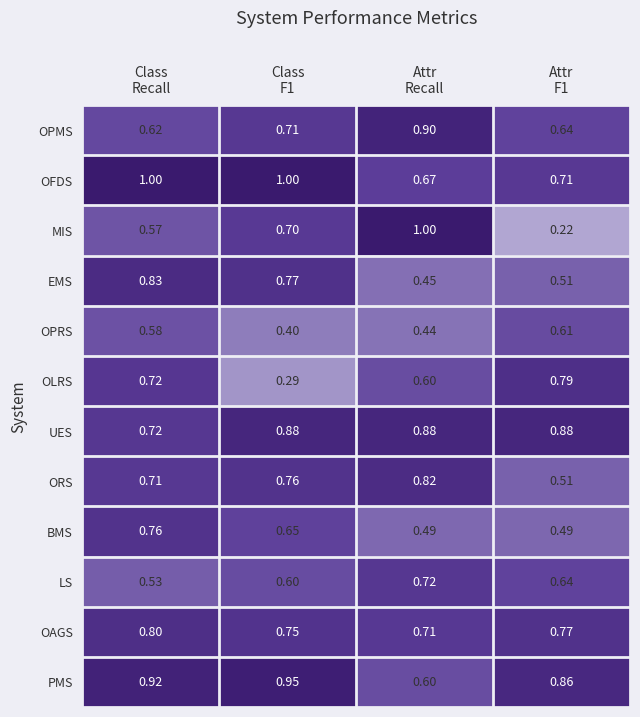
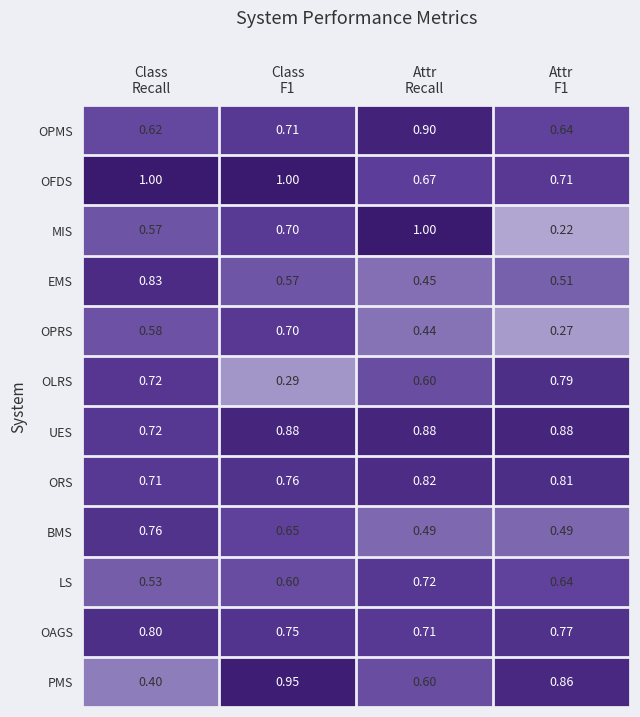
  {
    "OPMS": {
      "Class Recall": 0.62,
      "Class F1": 0.71,
      "Attr Recall": 0.90,
      "Attr F1": 0.64
    },
    "OFDS": {
      "Class Recall": 1.00,
      "Class F1": 1.00,
      "Attr Recall": 0.67,
      "Attr F1": 0.71
    },
    "MIS": {
      "Class Recall": 0.57,
      "Class F1": 0.70,
      "Attr Recall": 1.00,
      "Attr F1": 0.22
    },
    "EMS": {
      "Class Recall": 0.83,
-     "Class F1": 0.77,
+     "Class F1": 0.57,
      "Attr Recall": 0.45,
      "Attr F1": 0.51
    },
    "OPRS": {
      "Class Recall": 0.58,
-     "Class F1": 0.40,
+     "Class F1": 0.70,
      "Attr Recall": 0.44,
-     "Attr F1": 0.61
+     "Attr F1": 0.27
    },
    "OLRS": {
      "Class Recall": 0.72,
      "Class F1": 0.29,
      "Attr Recall": 0.60,
      "Attr F1": 0.79
    },
    "UES": {
      "Class Recall": 0.72,
      "Class F1": 0.88,
      "Attr Recall": 0.88,
      "Attr F1": 0.88
    },
    "ORS": {
      "Class Recall": 0.71,
      "Class F1": 0.76,
      "Attr Recall": 0.82,
-     "Attr F1": 0.51
+     "Attr F1": 0.81
    },
    "BMS": {
      "Class Recall": 0.76,
      "Class F1": 0.65,
      "Attr Recall": 0.49,
      "Attr F1": 0.49
    },
    "LS": {
      "Class Recall": 0.53,
      "Class F1": 0.60,
      "Attr Recall": 0.72,
      "Attr F1": 0.64
    },
    "OAGS": {
      "Class Recall": 0.80,
      "Class F1": 0.75,
      "Attr Recall": 0.71,
      "Attr F1": 0.77
    },
    "PMS": {
-     "Class Recall": 0.92,
+     "Class Recall": 0.40,
      "Class F1": 0.95,
      "Attr Recall": 0.60,
      "Attr F1": 0.86
    }
  }
